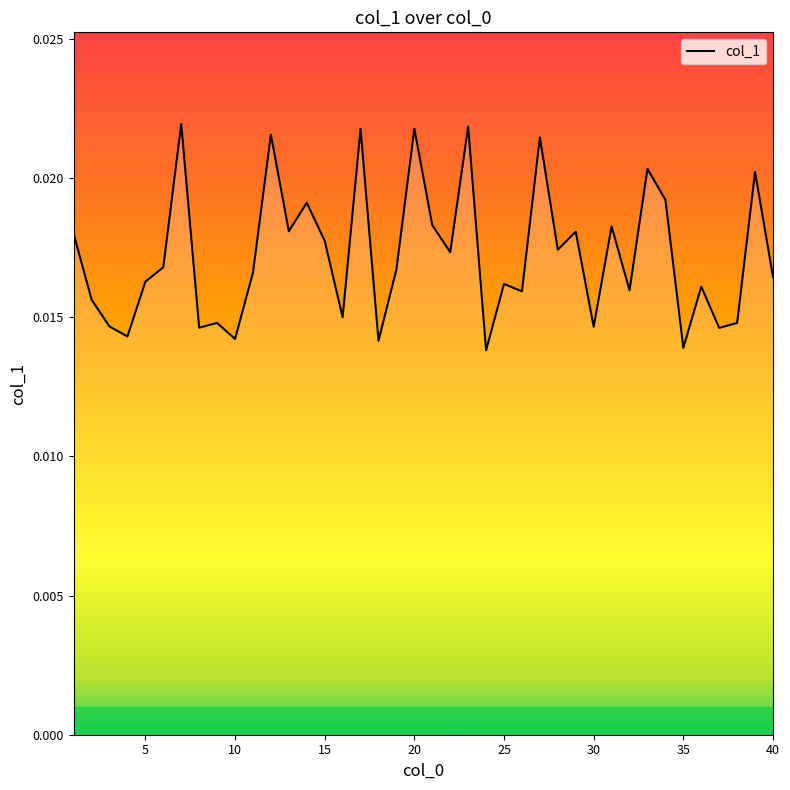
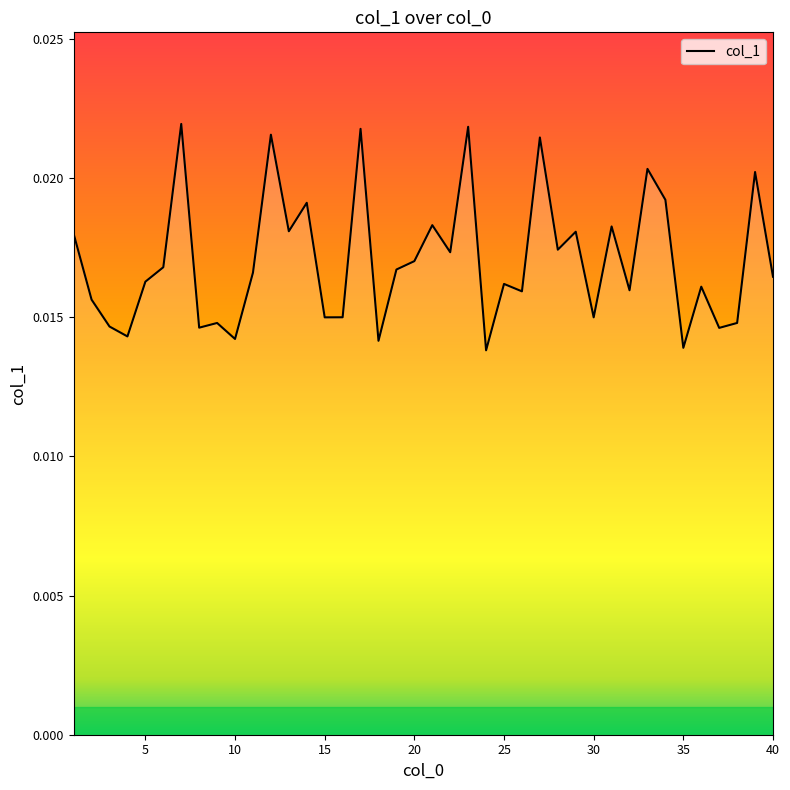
  {
    "5": 0.0163,
    "10": 0.0142,
-   "15": 0.0177,
-   "20": 0.0218,
+   "15": 0.0150,
+   "20": 0.0170,
    "25": 0.0162,
-   "30": 0.0147,
+   "30": 0.0150,
    "35": 0.0139,
    "40": 0.0164
  }
